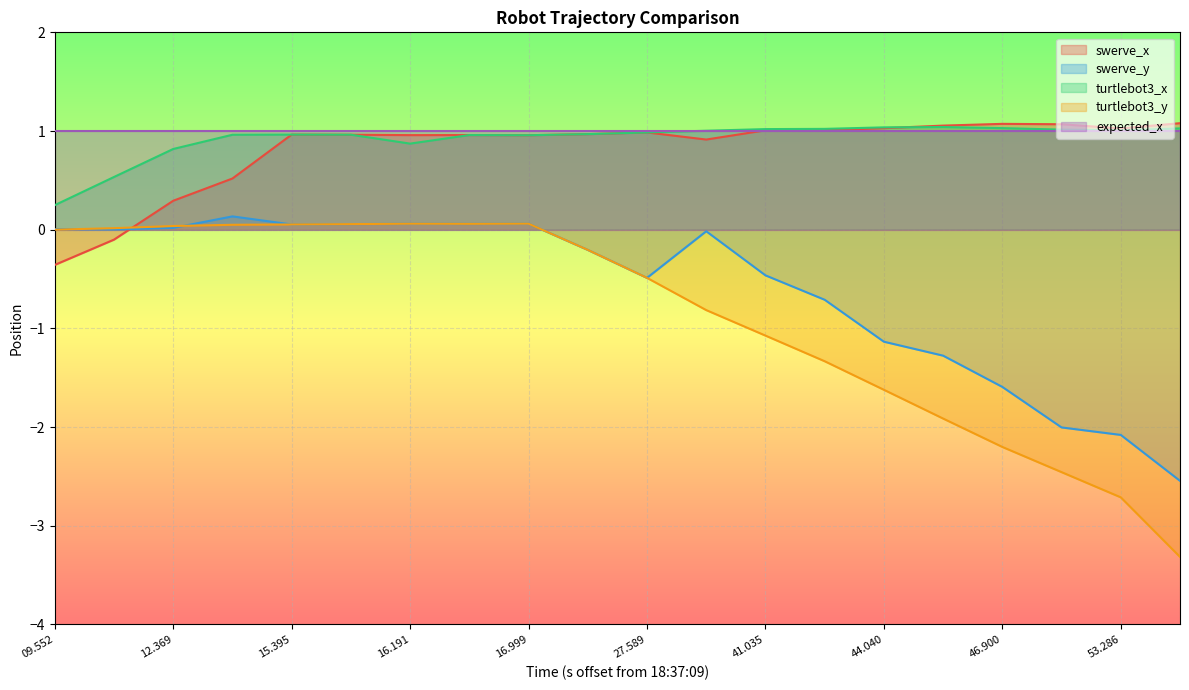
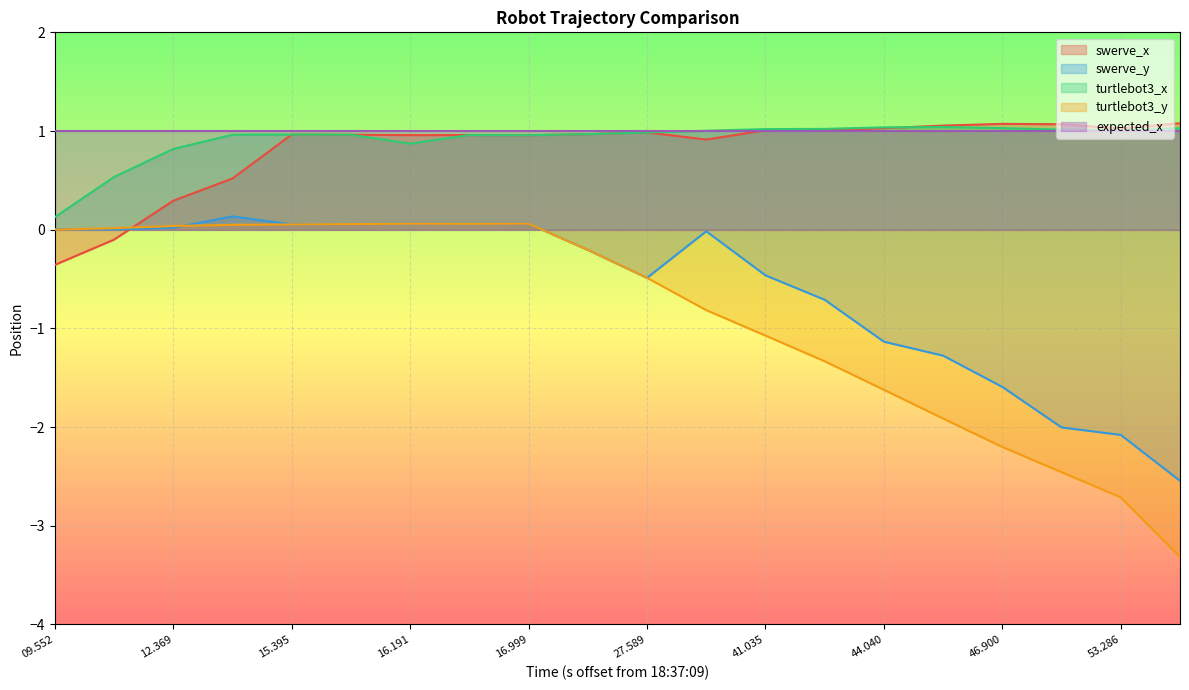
  {
    "turtlebot3_x": {
-     "09.552": 0.2,
+     "09.552": 0.1,
      "12.369": 0.8,
      "16.191": 0.9,
      "46.900": 1.0
    },
    "expected_x": {
      "09.552": 1.0,
      "12.369": 1.0,
      "15.395": 1.0,
      "16.191": 1.0,
      "16.999": 1.0,
      "44.040": 1.0,
      "46.900": 1.0
    }
  }
